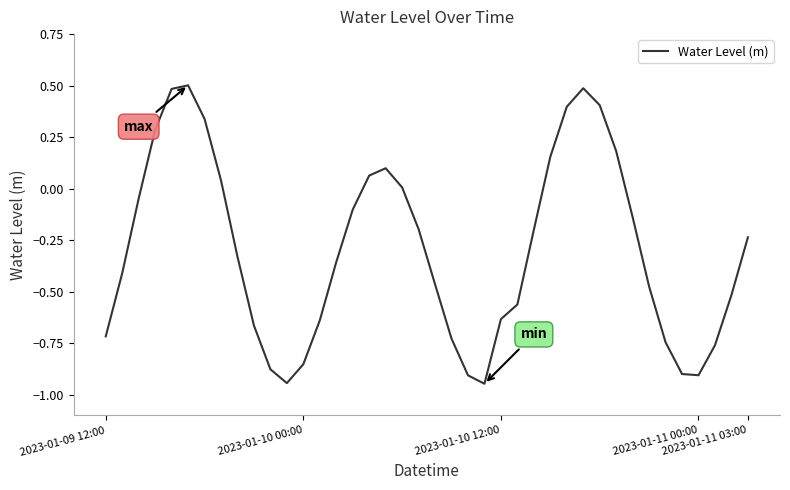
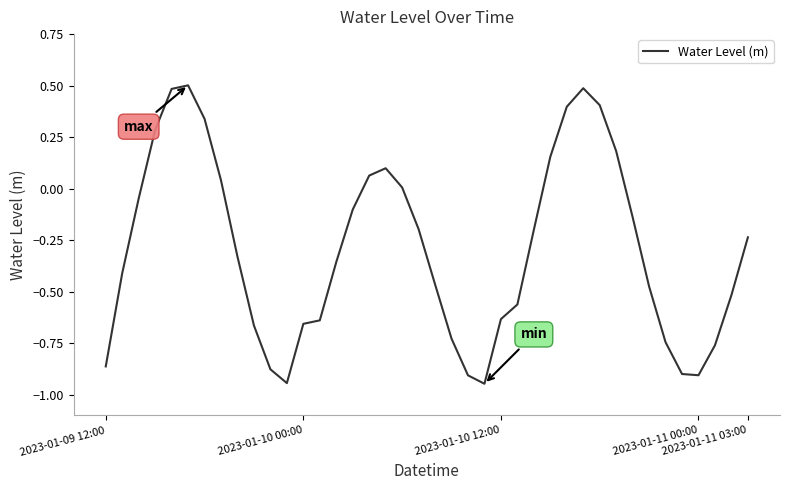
  {
-   "2023-01-09 12:00": -0.72,
-   "2023-01-10 00:00": -0.85,
+   "2023-01-09 12:00": -0.86,
+   "2023-01-10 00:00": -0.66,
    "2023-01-10 12:00": -0.63,
    "2023-01-11 00:00": -0.90,
    "2023-01-11 03:00": -0.24
  }
